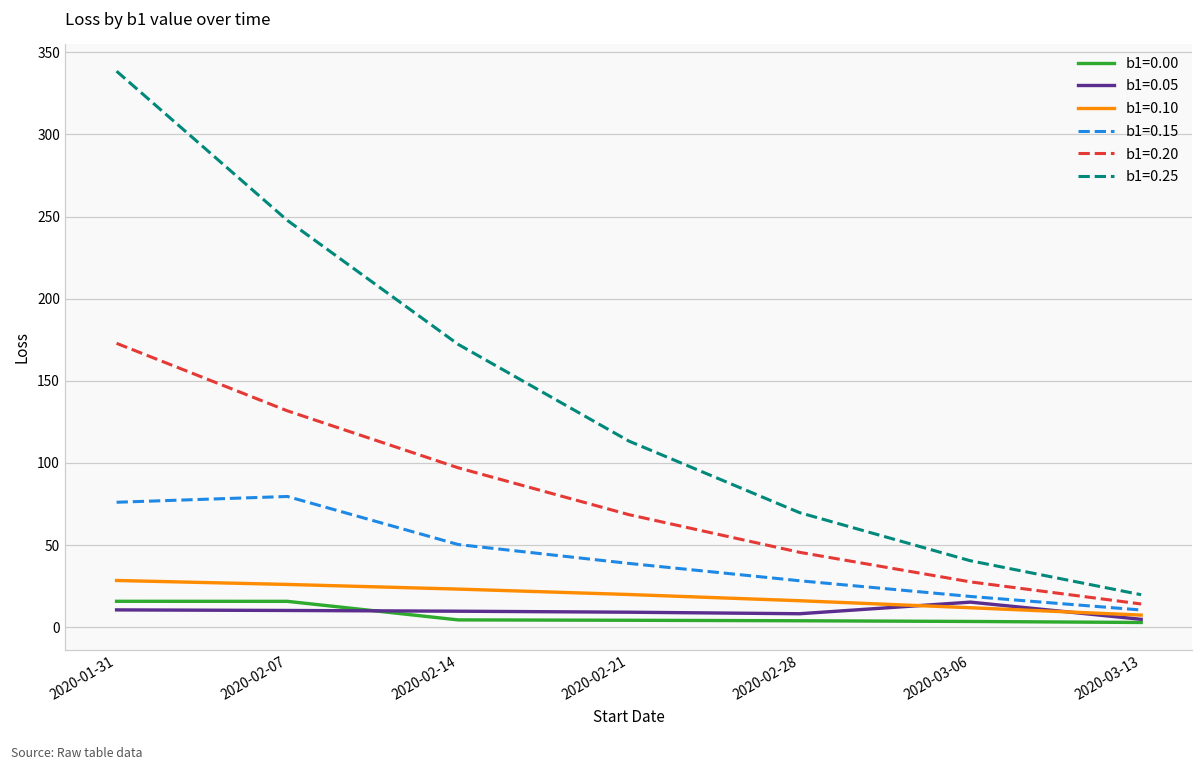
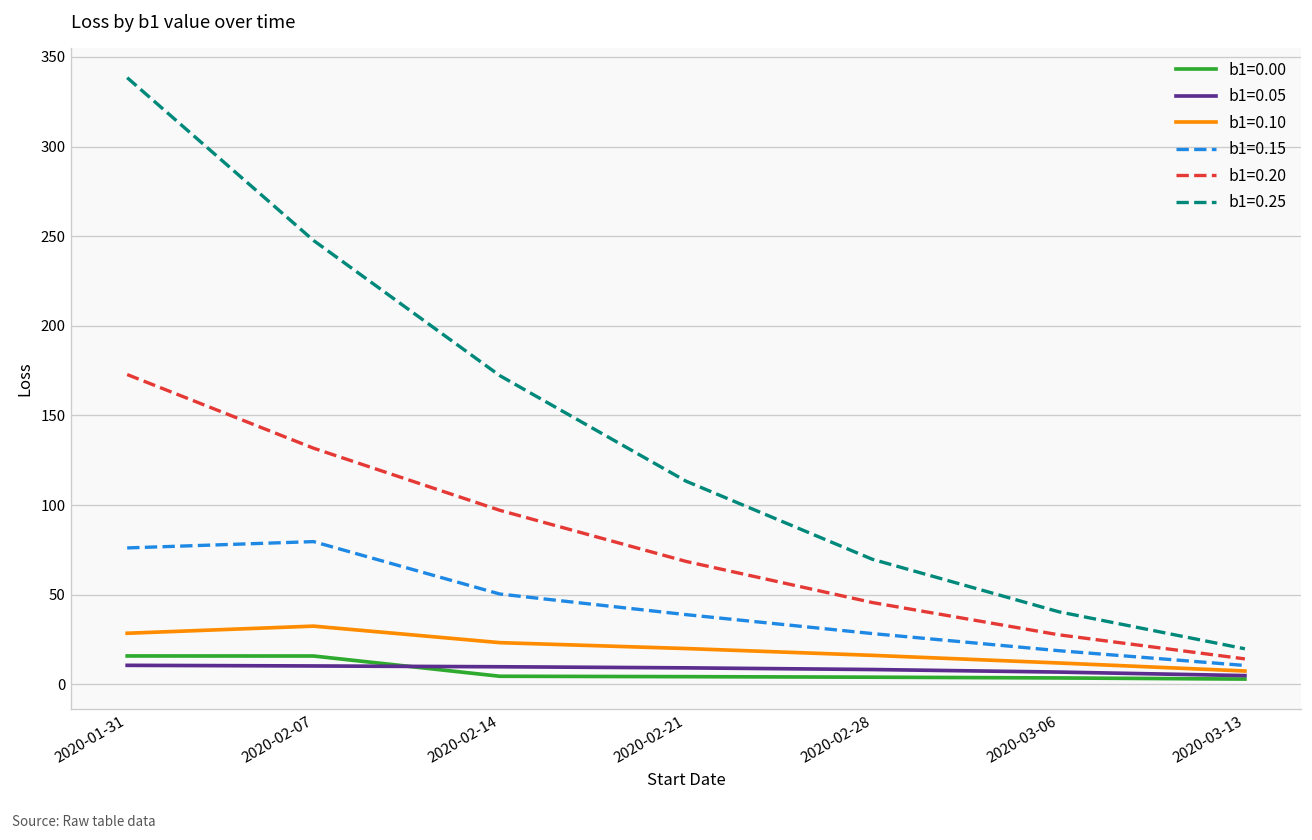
  {
    "b1=0.00": {
      "2020-01-31": 16,
      "2020-02-07": 16,
      "2020-02-14": 4,
      "2020-02-21": 4,
      "2020-02-28": 4,
      "2020-03-06": 4,
      "2020-03-13": 3
    },
    "b1=0.05": {
      "2020-01-31": 11,
      "2020-02-07": 10,
      "2020-02-14": 10,
      "2020-02-21": 9,
      "2020-02-28": 8,
-     "2020-03-06": 15,
+     "2020-03-06": 7,
      "2020-03-13": 5
    },
    "b1=0.10": {
      "2020-01-31": 28,
-     "2020-02-07": 26,
+     "2020-02-07": 32,
      "2020-02-14": 23,
      "2020-02-21": 20,
      "2020-02-28": 16,
      "2020-03-06": 12,
      "2020-03-13": 7
    },
    "b1=0.15": {
      "2020-01-31": 76,
      "2020-02-07": 80,
      "2020-02-14": 50,
      "2020-02-21": 39,
      "2020-02-28": 28,
      "2020-03-06": 19,
      "2020-03-13": 11
    },
    "b1=0.20": {
      "2020-01-31": 173,
      "2020-02-07": 132,
      "2020-02-14": 97,
      "2020-02-21": 69,
      "2020-02-28": 46,
      "2020-03-06": 28,
      "2020-03-13": 14
    },
    "b1=0.25": {
      "2020-01-31": 338,
      "2020-02-07": 248,
      "2020-02-14": 172,
      "2020-02-21": 113,
      "2020-02-28": 70,
      "2020-03-06": 40,
      "2020-03-13": 20
    }
  }
